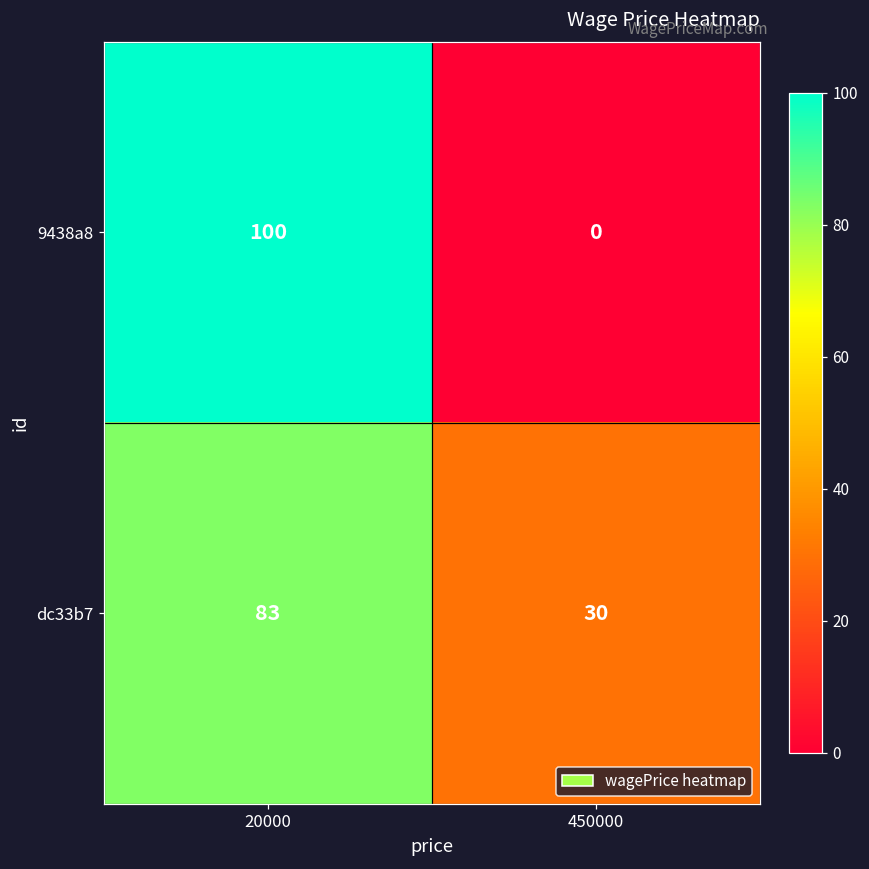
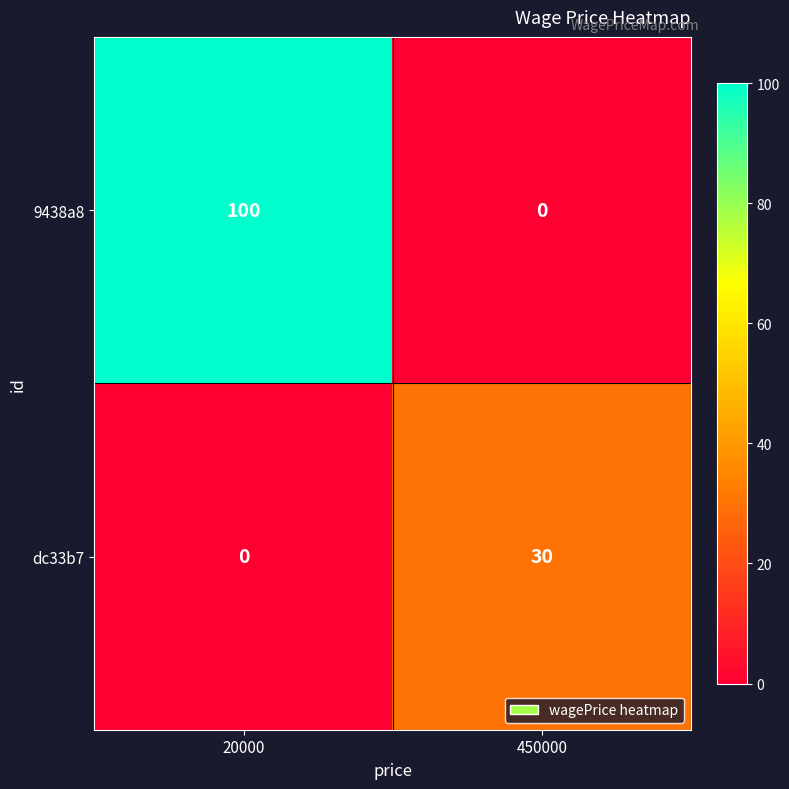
  {
    "9438a8": {
      "20000": 100,
      "450000": 0
    },
    "dc33b7": {
-     "20000": 83,
+     "20000": 0,
      "450000": 30
    }
  }
